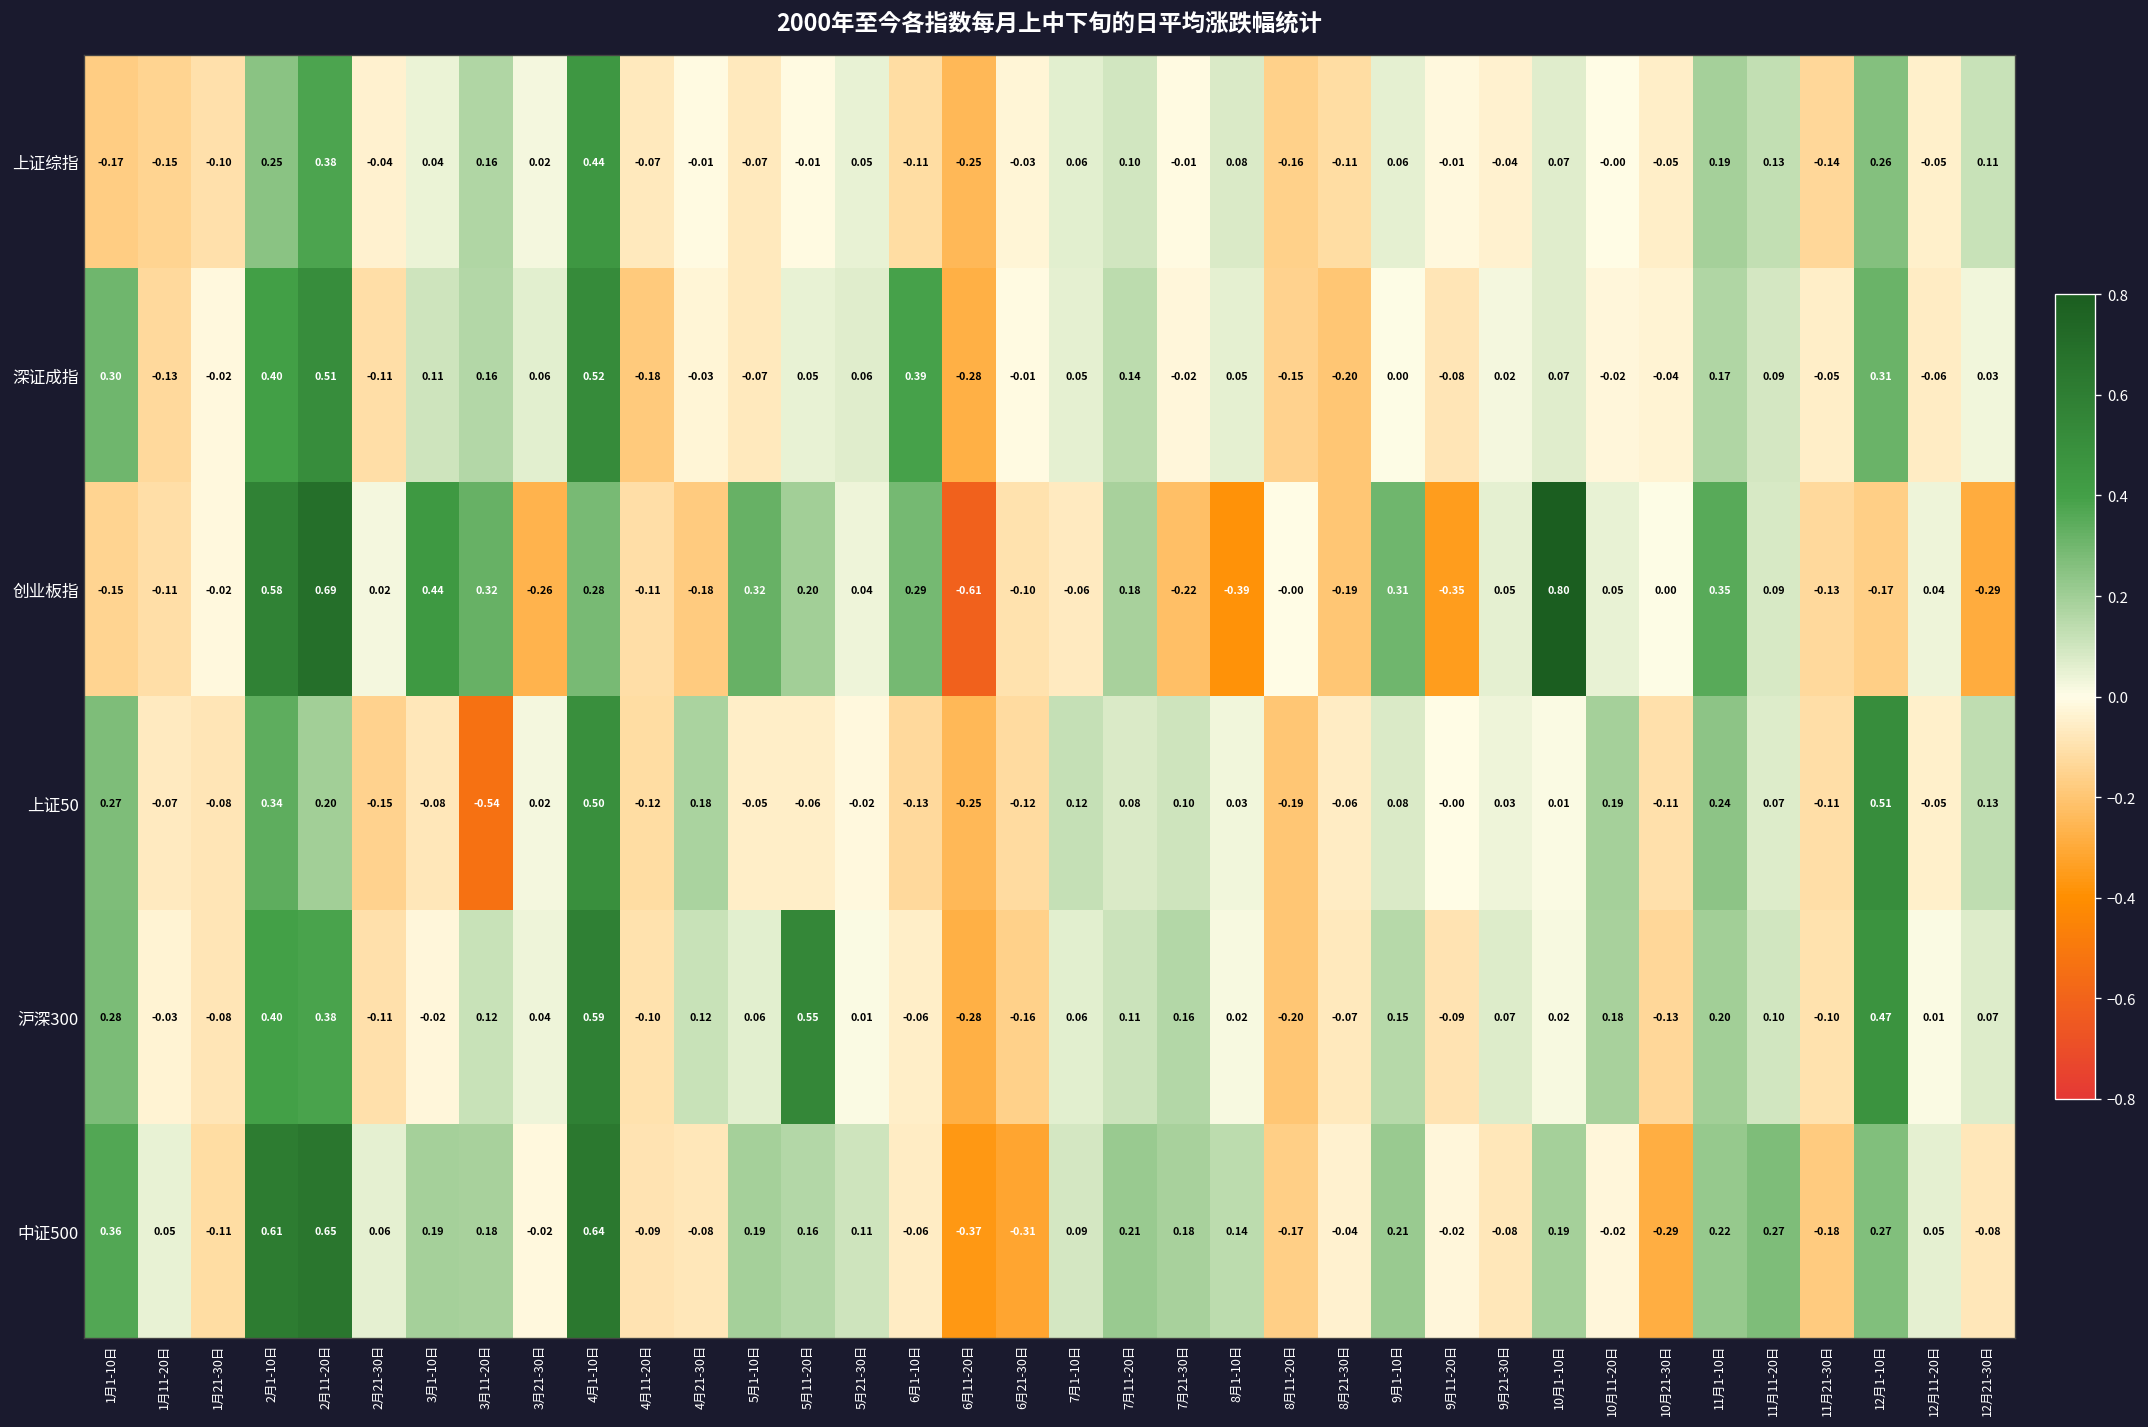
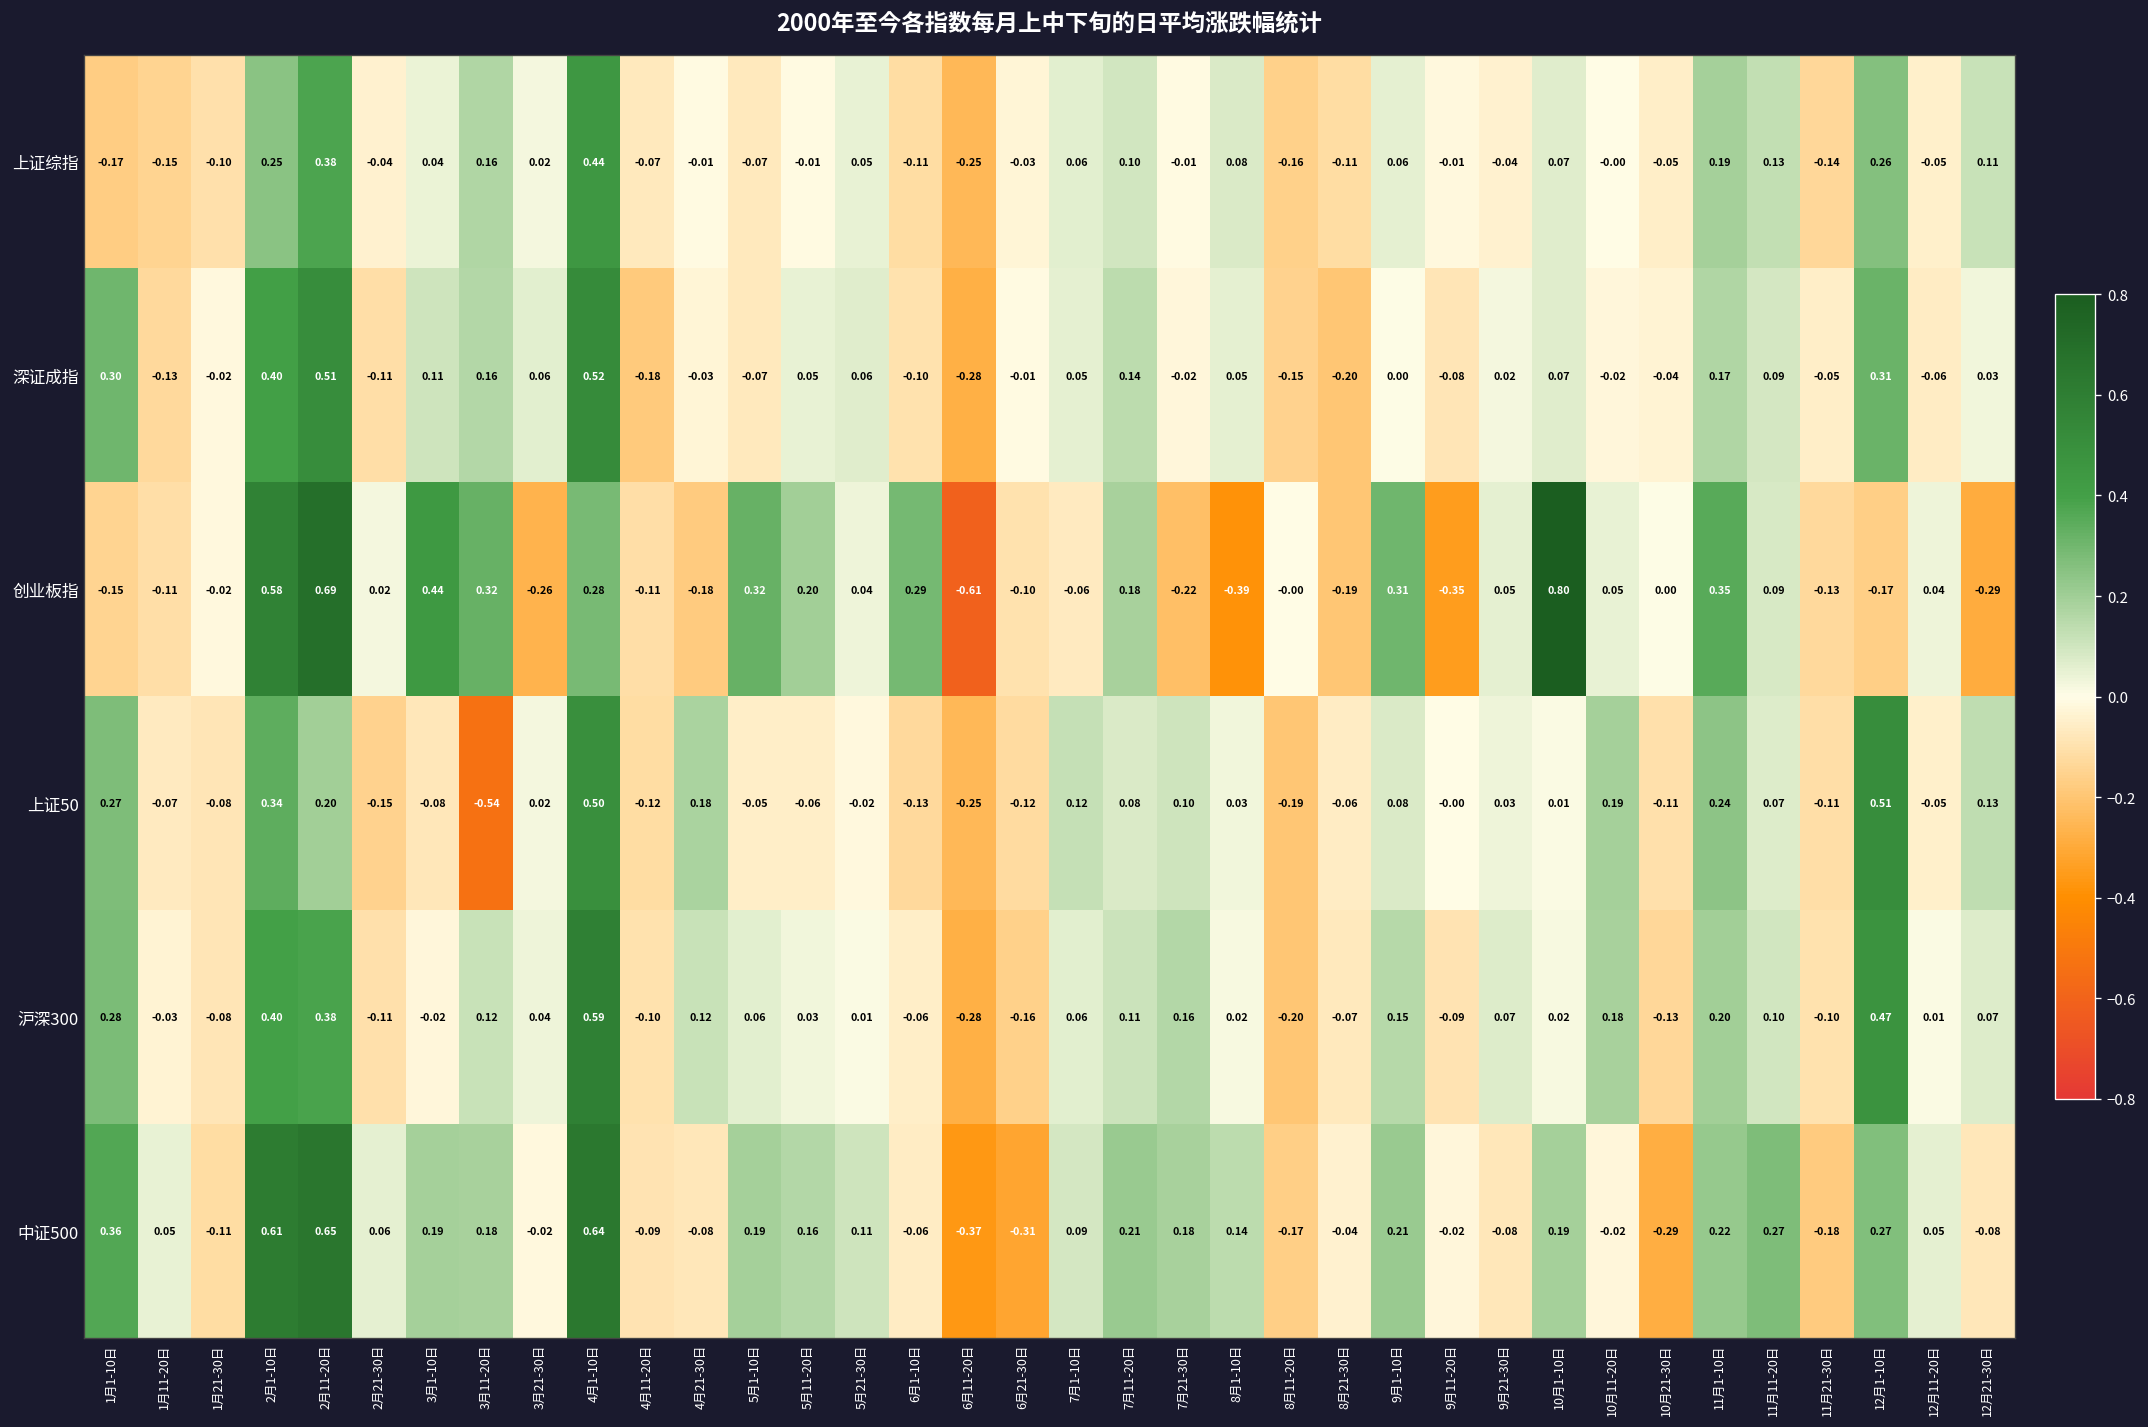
  {
    "深证成指": {
      "1月1-10日": 0.30,
      "1月11-20日": -0.13,
      "1月21-30日": -0.02,
      "2月1-10日": 0.40,
      "2月11-20日": 0.51,
      "2月21-30日": -0.11,
      "3月1-10日": 0.11,
      "3月11-20日": 0.16,
      "3月21-30日": 0.06,
      "4月1-10日": 0.52,
      "4月11-20日": -0.18,
      "4月21-30日": -0.03,
      "5月1-10日": -0.07,
      "5月11-20日": 0.05,
      "5月21-30日": 0.06,
-     "6月1-10日": 0.39,
+     "6月1-10日": -0.10,
      "6月11-20日": -0.28,
      "6月21-30日": -0.01,
      "7月1-10日": 0.05,
      "7月11-20日": 0.14,
      "7月21-30日": -0.02,
      "8月1-10日": 0.05,
      "8月11-20日": -0.15,
      "8月21-30日": -0.20,
      "9月1-10日": 0.00,
      "9月11-20日": -0.08,
      "9月21-30日": 0.02,
      "10月1-10日": 0.07,
      "10月11-20日": -0.02,
      "10月21-30日": -0.04,
      "11月1-10日": 0.17,
      "11月11-20日": 0.09,
      "11月21-30日": -0.05,
      "12月1-10日": 0.31,
      "12月11-20日": -0.06,
      "12月21-30日": 0.03
    },
    "沪深300": {
      "1月1-10日": 0.28,
      "1月11-20日": -0.03,
      "1月21-30日": -0.08,
      "2月1-10日": 0.40,
      "2月11-20日": 0.38,
      "2月21-30日": -0.11,
      "3月1-10日": -0.02,
      "3月11-20日": 0.12,
      "3月21-30日": 0.04,
      "4月1-10日": 0.59,
      "4月11-20日": -0.10,
      "4月21-30日": 0.12,
      "5月1-10日": 0.06,
-     "5月11-20日": 0.55,
+     "5月11-20日": 0.03,
      "5月21-30日": 0.01,
      "6月1-10日": -0.06,
      "6月11-20日": -0.28,
      "6月21-30日": -0.16,
      "7月1-10日": 0.06,
      "7月11-20日": 0.11,
      "7月21-30日": 0.16,
      "8月1-10日": 0.02,
      "8月11-20日": -0.20,
      "8月21-30日": -0.07,
      "9月1-10日": 0.15,
      "9月11-20日": -0.09,
      "9月21-30日": 0.07,
      "10月1-10日": 0.02,
      "10月11-20日": 0.18,
      "10月21-30日": -0.13,
      "11月1-10日": 0.20,
      "11月11-20日": 0.10,
      "11月21-30日": -0.10,
      "12月1-10日": 0.47,
      "12月11-20日": 0.01,
      "12月21-30日": 0.07
    }
  }
